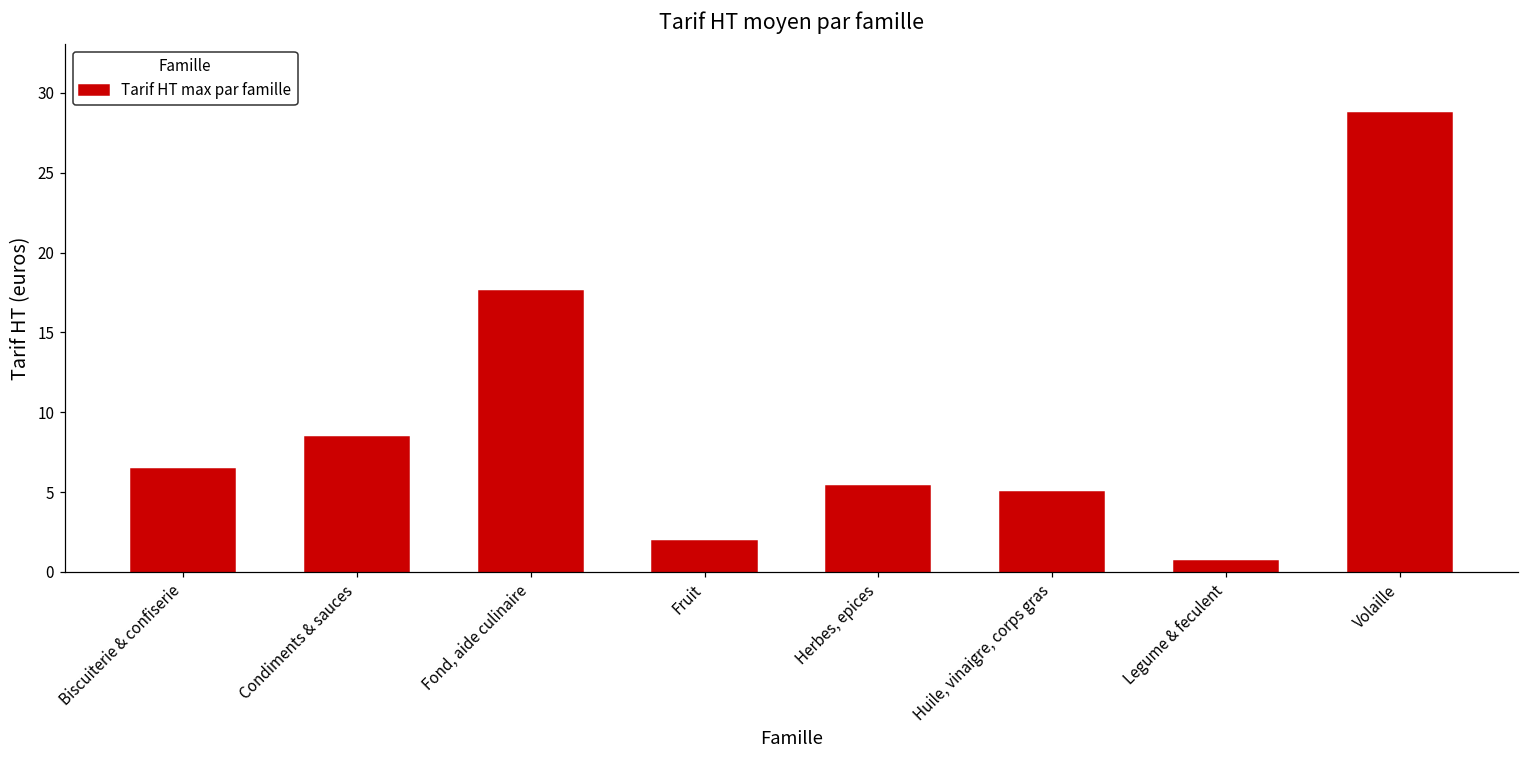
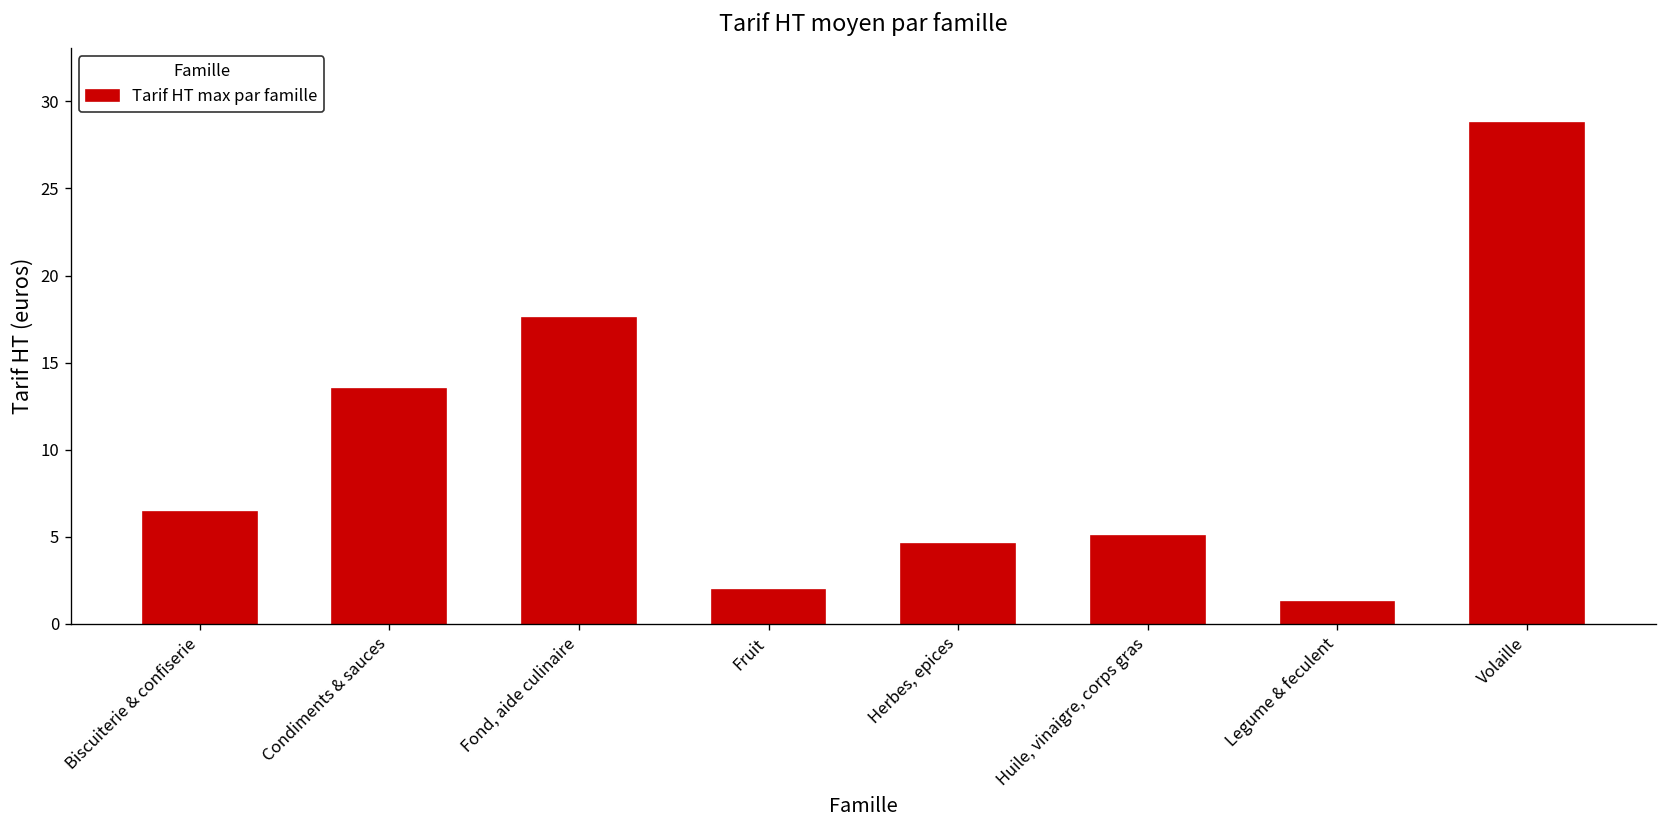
  {
    "Biscuiterie & confiserie": 6.4,
-   "Condiments & sauces": 8.4,
+   "Condiments & sauces": 13.5,
    "Fond, aide culinaire": 17.6,
    "Fruit": 2.0,
-   "Herbes, epices": 5.4,
+   "Herbes, epices": 4.6,
    "Huile, vinaigre, corps gras": 5.0,
-   "Legume & feculent": 0.7,
+   "Legume & feculent": 1.3,
    "Volaille": 28.8
  }
